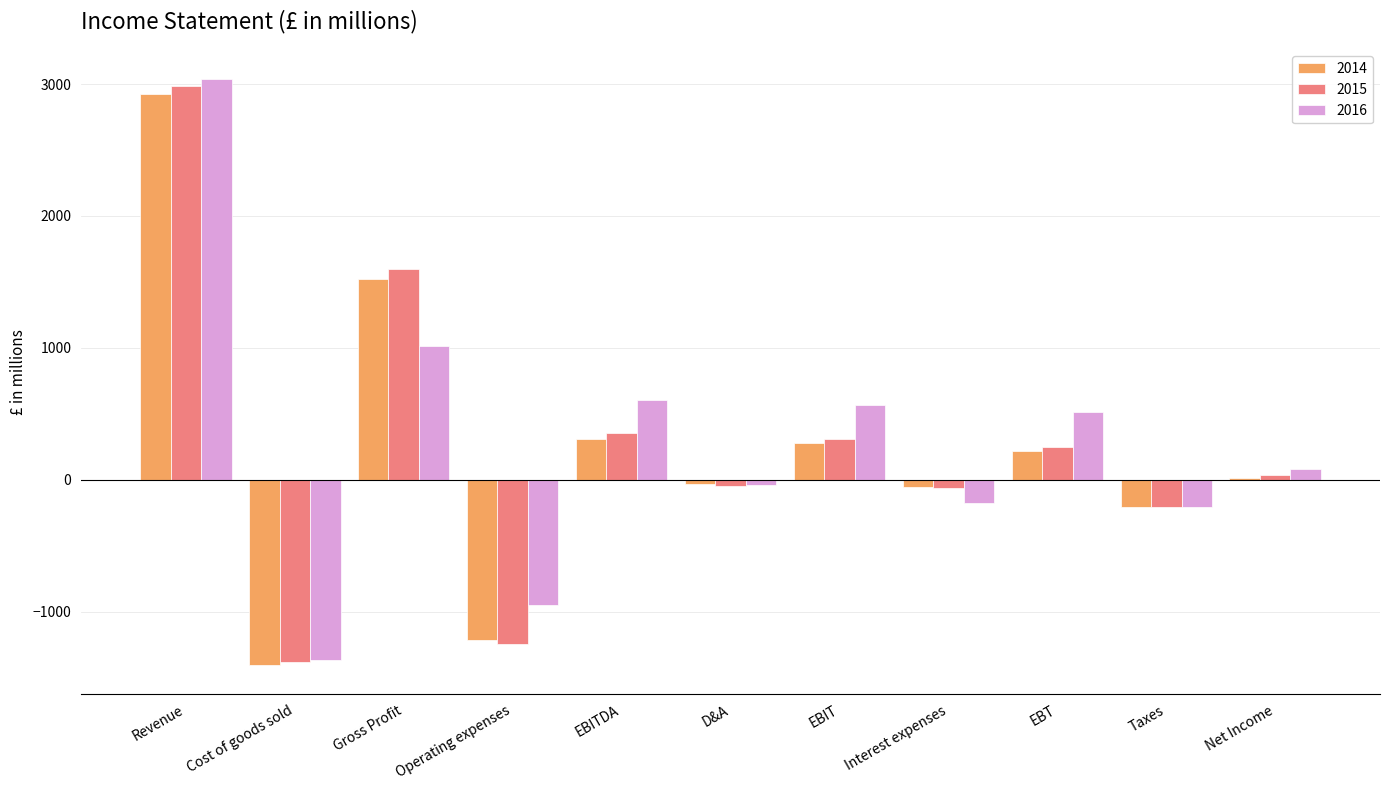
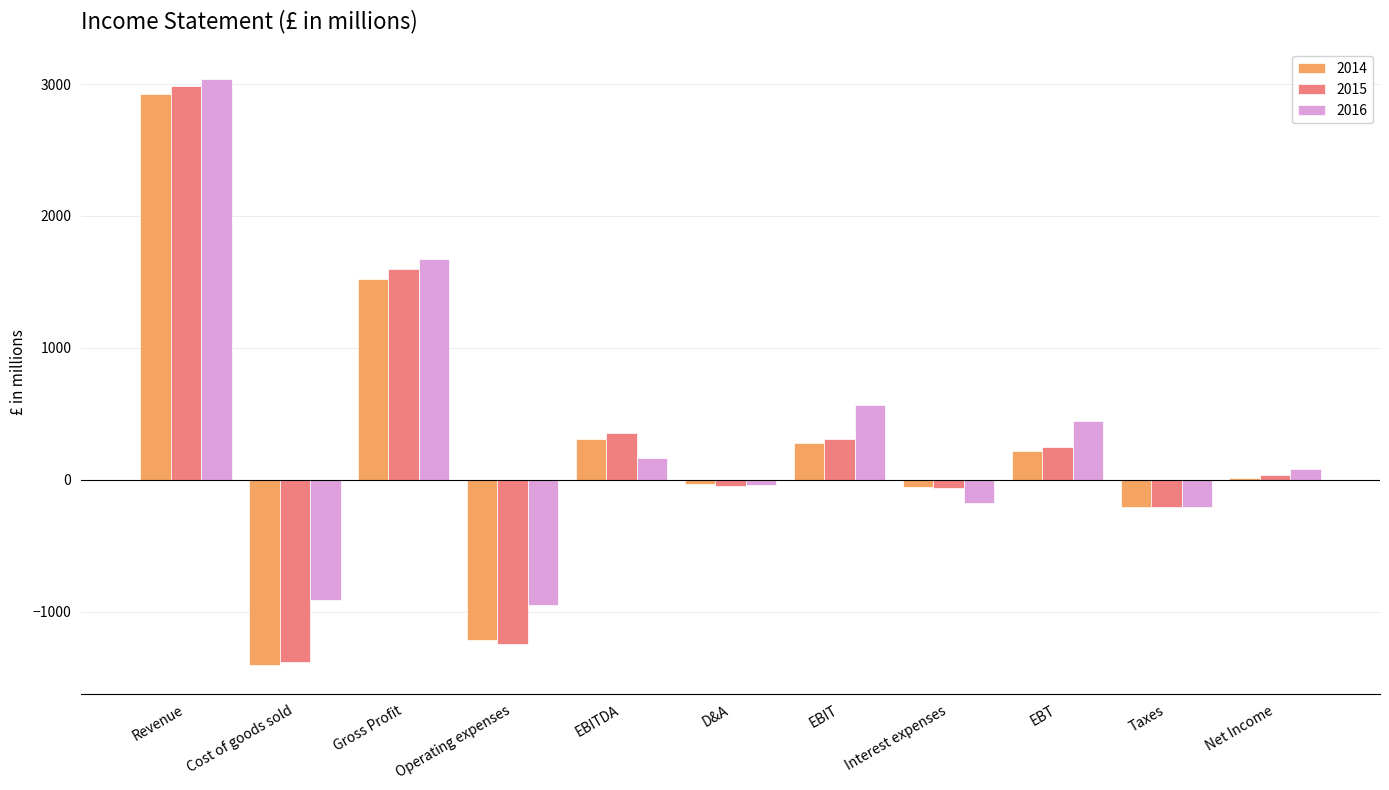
  {
    "2016": {
      "Revenue": 3040,
-     "Cost of goods sold": -1370,
-     "Gross Profit": 1020,
+     "Cost of goods sold": -910,
+     "Gross Profit": 1670,
      "Operating expenses": -950,
-     "EBITDA": 600,
+     "EBITDA": 160,
      "D&A": -40,
      "EBIT": 560,
      "Interest expenses": -170,
-     "EBT": 510,
+     "EBT": 450,
      "Taxes": -210,
      "Net Income": 80
    }
  }
